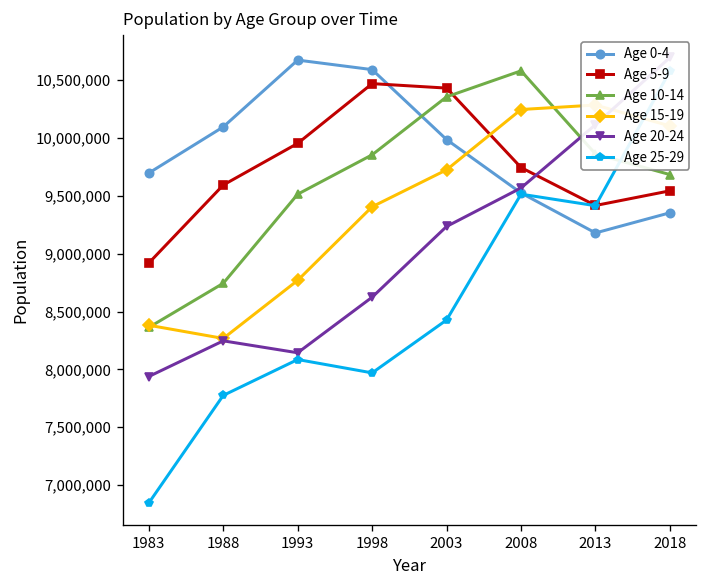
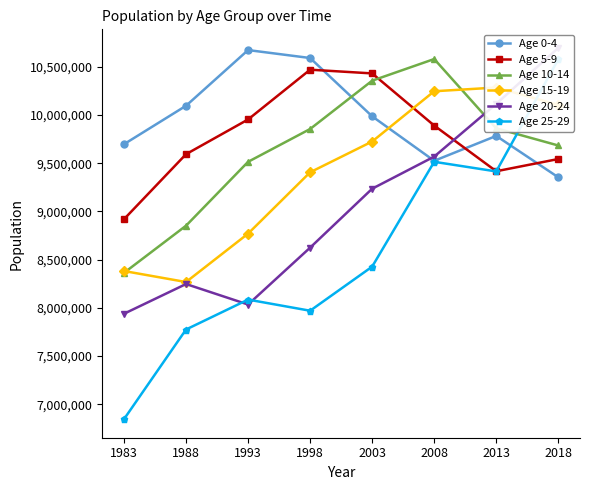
  {
    "Age 0-4": {
      "1983": "9,700,000",
      "1988": "10,100,000",
      "1993": "10,700,000",
      "1998": "10,600,000",
      "2003": "10,000,000",
-     "2013": "9,200,000",
+     "2013": "9,800,000",
      "2018": "9,400,000"
    },
    "Age 5-9": {
      "1983": "8,900,000",
      "1988": "9,600,000",
      "1993": "10,000,000",
      "1998": "10,500,000",
      "2003": "10,400,000",
-     "2008": "9,700,000",
+     "2008": "9,900,000",
      "2018": "9,500,000"
    },
    "Age 10-14": {
-     "1988": "8,700,000",
+     "1988": "8,900,000",
      "1993": "9,500,000",
      "1998": "9,900,000",
      "2003": "10,400,000",
      "2008": "10,600,000",
      "2018": "9,700,000"
    },
    "Age 15-19": {
      "1993": "8,800,000",
      "1998": "9,400,000",
      "2003": "9,700,000",
      "2008": "10,200,000"
    },
    "Age 20-24": {
      "1983": "7,900,000",
-     "1993": "8,100,000",
+     "1993": "8,000,000",
      "1998": "8,600,000",
      "2003": "9,200,000",
      "2008": "9,600,000"
    },
    "Age 25-29": {
      "1983": "6,800,000",
      "1988": "7,800,000",
      "1993": "8,100,000",
      "1998": "8,000,000",
      "2003": "8,400,000"
    }
  }
